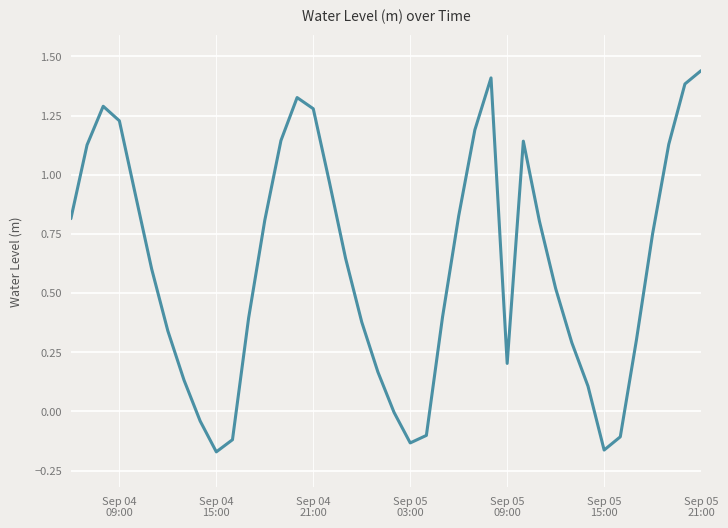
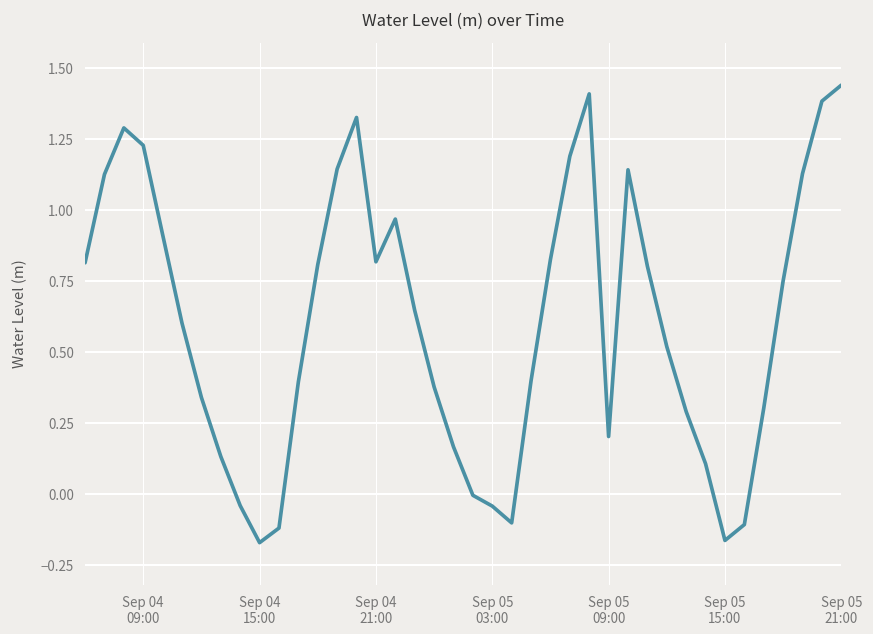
  {
    "Sep 04 09:00": 1.23,
    "Sep 04 15:00": -0.17,
-   "Sep 04 21:00": 1.28,
-   "Sep 05 03:00": -0.13,
+   "Sep 04 21:00": 0.82,
+   "Sep 05 03:00": -0.04,
    "Sep 05 09:00": 0.20,
    "Sep 05 15:00": -0.16,
    "Sep 05 21:00": 1.44
  }
